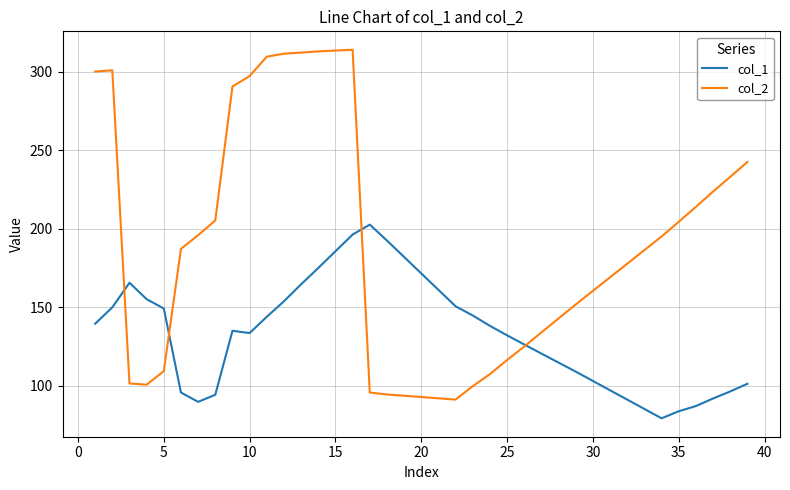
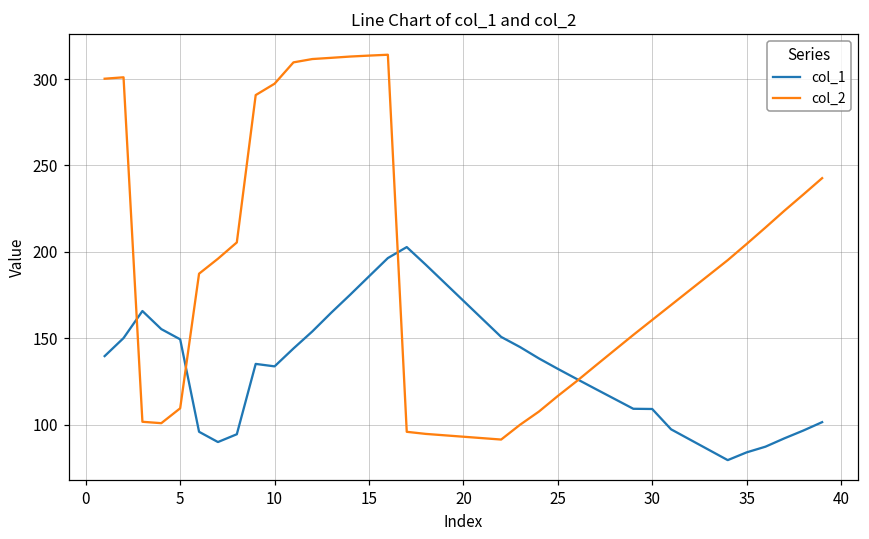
  {
    "col_1": {
      "5": 149,
      "10": 134,
      "15": 186,
      "20": 172,
      "25": 132,
-     "30": 103,
+     "30": 109,
      "35": 84
    },
    "col_2": {
      "5": 109,
      "10": 297,
      "15": 314,
      "20": 93,
      "25": 117,
      "30": 161,
      "35": 205
    }
  }
